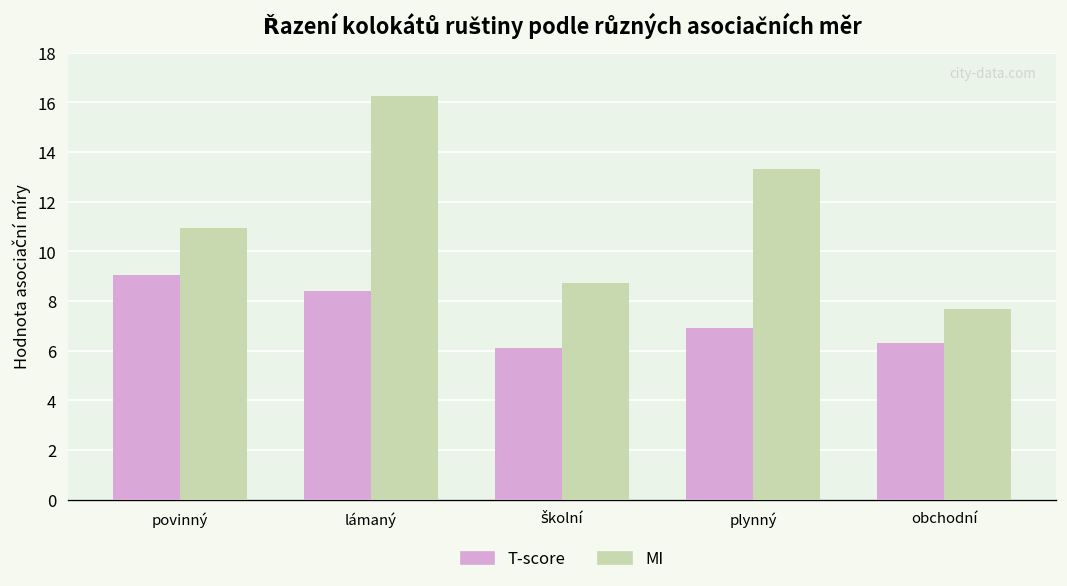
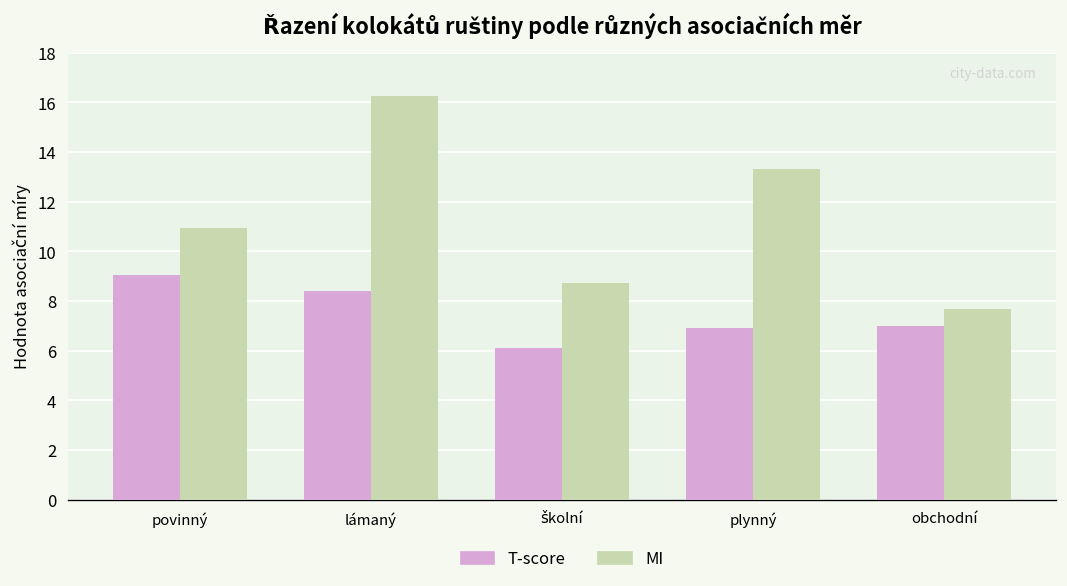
  {
    "T-score": {
      "povinný": 9.0,
      "lámaný": 8.4,
      "školní": 6.1,
      "plynný": 6.9,
-     "obchodní": 6.3
+     "obchodní": 7.0
    },
    "MI": {
      "povinný": 10.9,
      "lámaný": 16.3,
      "školní": 8.7,
      "plynný": 13.3,
      "obchodní": 7.7
    }
  }
